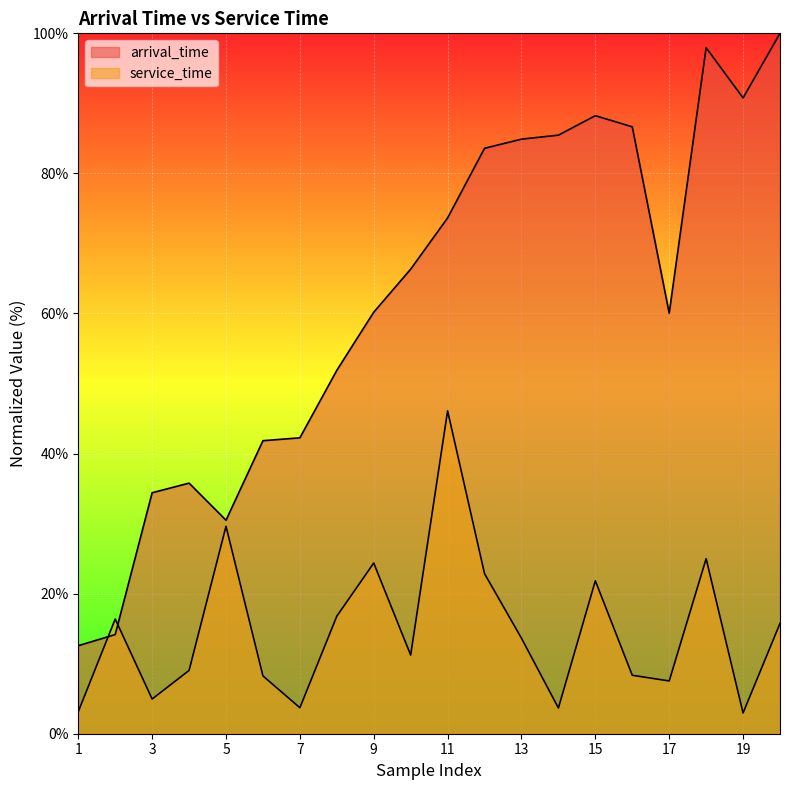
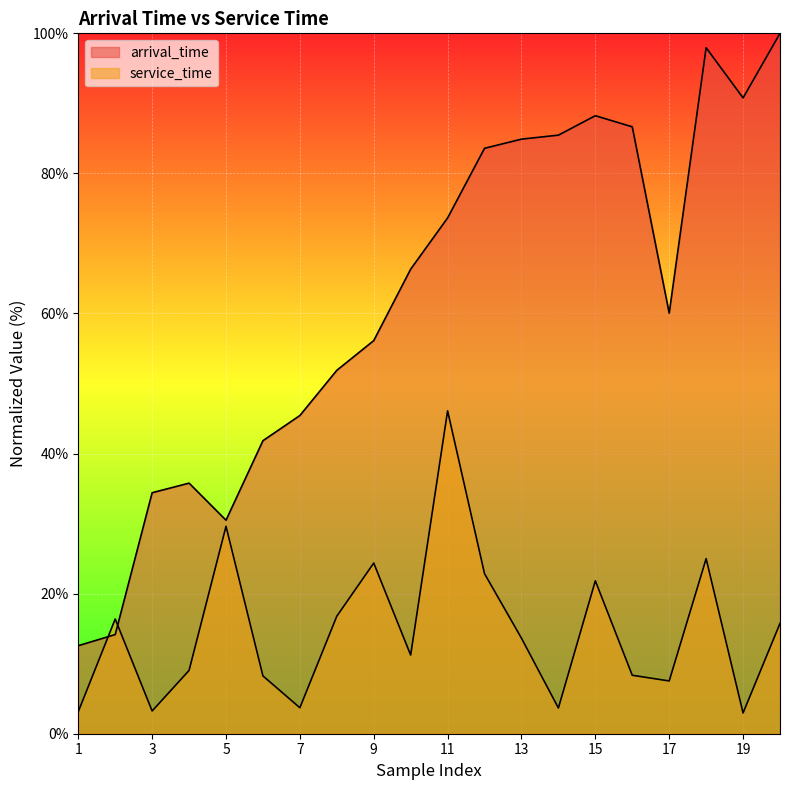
  {
    "arrival_time": {
      "1": "13%",
      "3": "34%",
      "5": "30%",
-     "7": "42%",
-     "9": "60%",
+     "7": "45%",
+     "9": "56%",
      "11": "74%",
      "13": "85%",
      "15": "88%",
      "17": "60%",
      "19": "91%"
    },
    "service_time": {
      "1": "3%",
-     "3": "5%",
+     "3": "3%",
      "5": "30%",
      "7": "4%",
      "9": "24%",
      "11": "46%",
      "13": "14%",
      "15": "22%",
      "17": "8%",
      "19": "3%"
    }
  }
